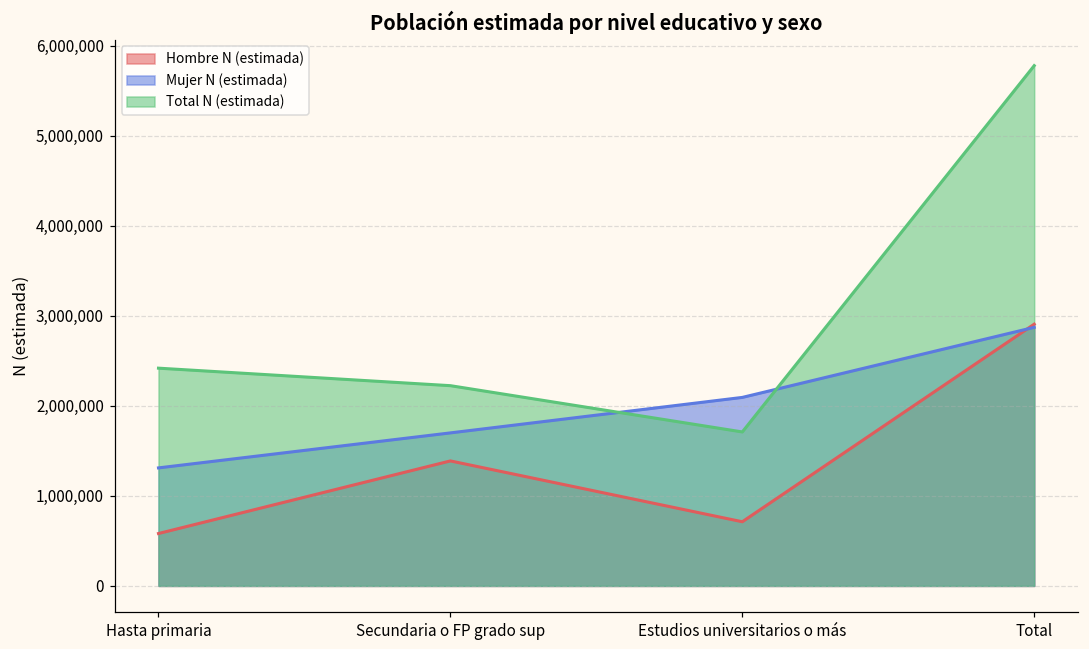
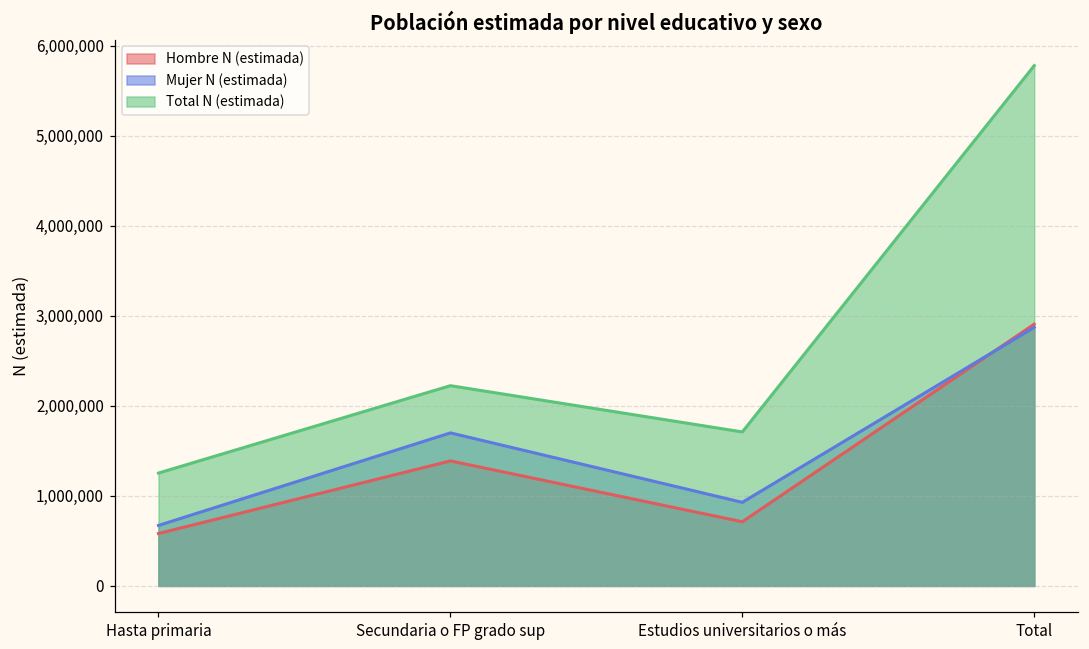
  {
    "Hombre N (estimada)": {
      "Hasta primaria": "600,000",
      "Secundaria o FP grado sup": "1,400,000",
      "Estudios universitarios o más": "700,000",
      "Total": "2,900,000"
    },
    "Mujer N (estimada)": {
-     "Hasta primaria": "1,300,000",
+     "Hasta primaria": "700,000",
      "Secundaria o FP grado sup": "1,700,000",
-     "Estudios universitarios o más": "2,100,000",
+     "Estudios universitarios o más": "900,000",
      "Total": "2,900,000"
    },
    "Total N (estimada)": {
-     "Hasta primaria": "2,400,000",
+     "Hasta primaria": "1,300,000",
      "Secundaria o FP grado sup": "2,200,000",
      "Estudios universitarios o más": "1,700,000",
      "Total": "5,800,000"
    }
  }
